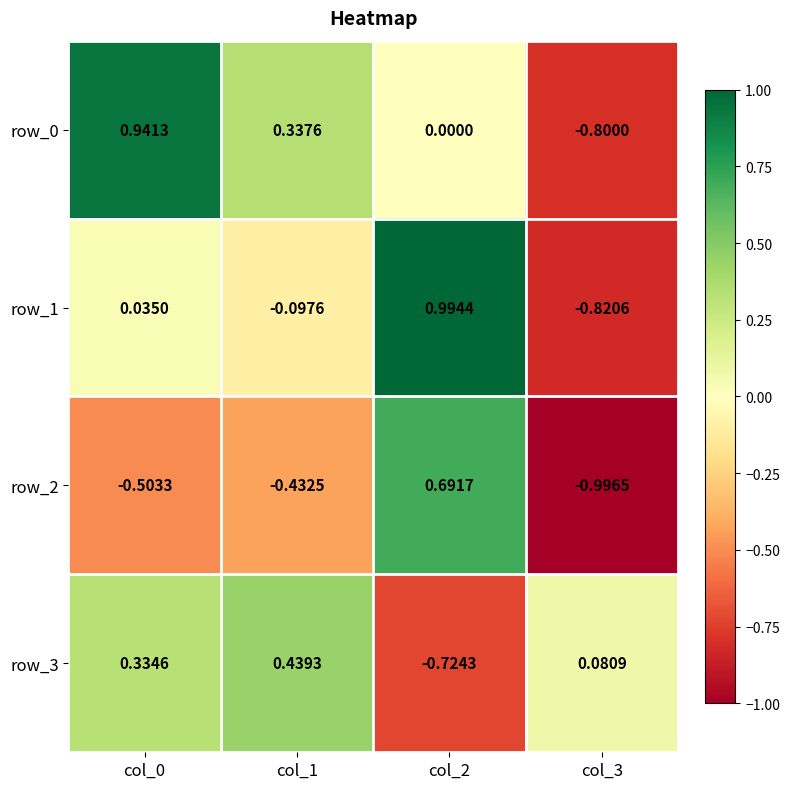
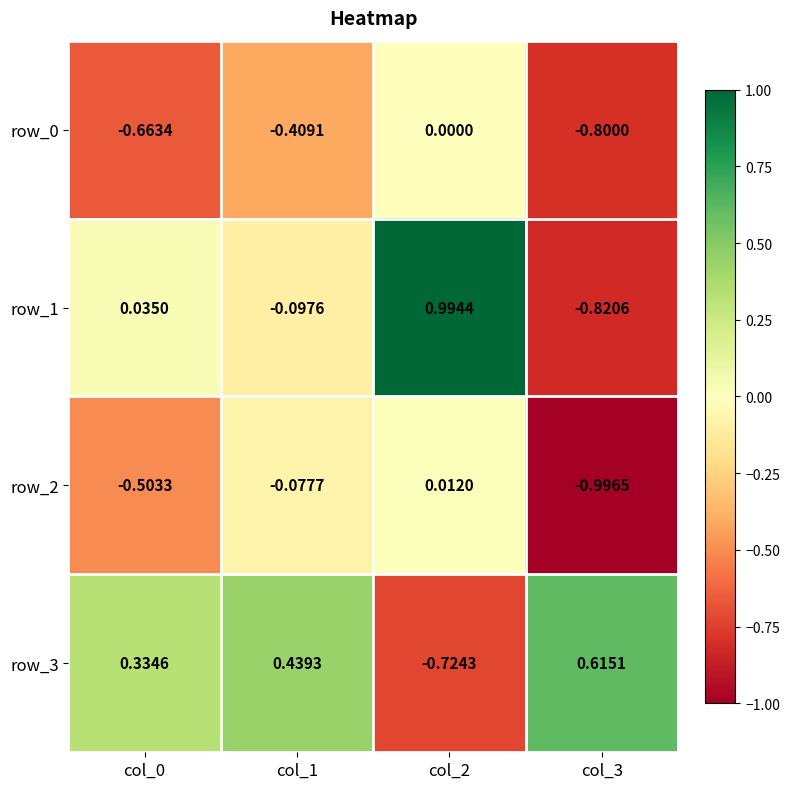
  {
    "row_0": {
-     "col_0": 0.9413,
-     "col_1": 0.3376,
+     "col_0": -0.6634,
+     "col_1": -0.4091,
      "col_2": 0.0000,
      "col_3": -0.8000
    },
    "row_1": {
      "col_0": 0.0350,
      "col_1": -0.0976,
      "col_2": 0.9944,
      "col_3": -0.8206
    },
    "row_2": {
      "col_0": -0.5033,
-     "col_1": -0.4325,
-     "col_2": 0.6917,
+     "col_1": -0.0777,
+     "col_2": 0.0120,
      "col_3": -0.9965
    },
    "row_3": {
      "col_0": 0.3346,
      "col_1": 0.4393,
      "col_2": -0.7243,
-     "col_3": 0.0809
+     "col_3": 0.6151
    }
  }
